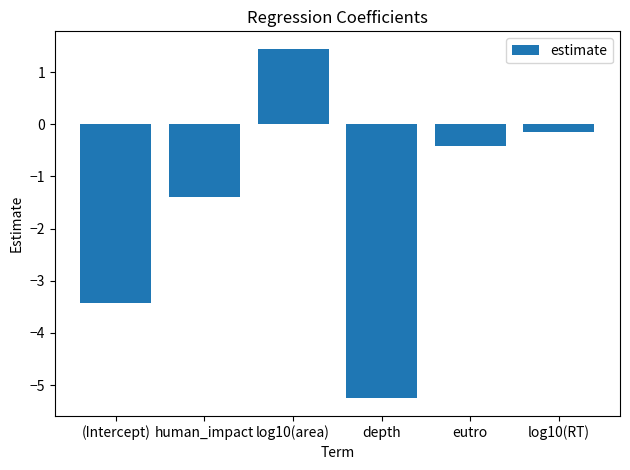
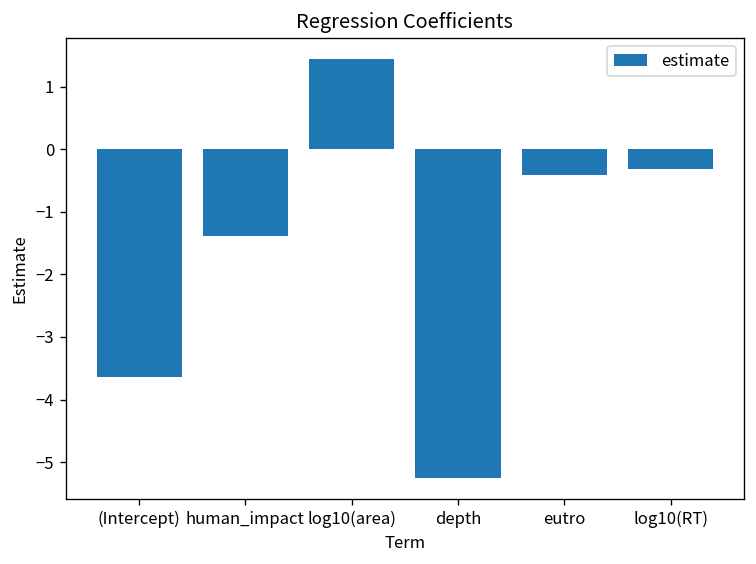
  {
-   "(Intercept)": -3.4,
+   "(Intercept)": -3.6,
    "human_impact": -1.4,
    "log10(area)": 1.4,
    "depth": -5.3,
    "eutro": -0.4,
-   "log10(RT)": -0.1
+   "log10(RT)": -0.3
  }
